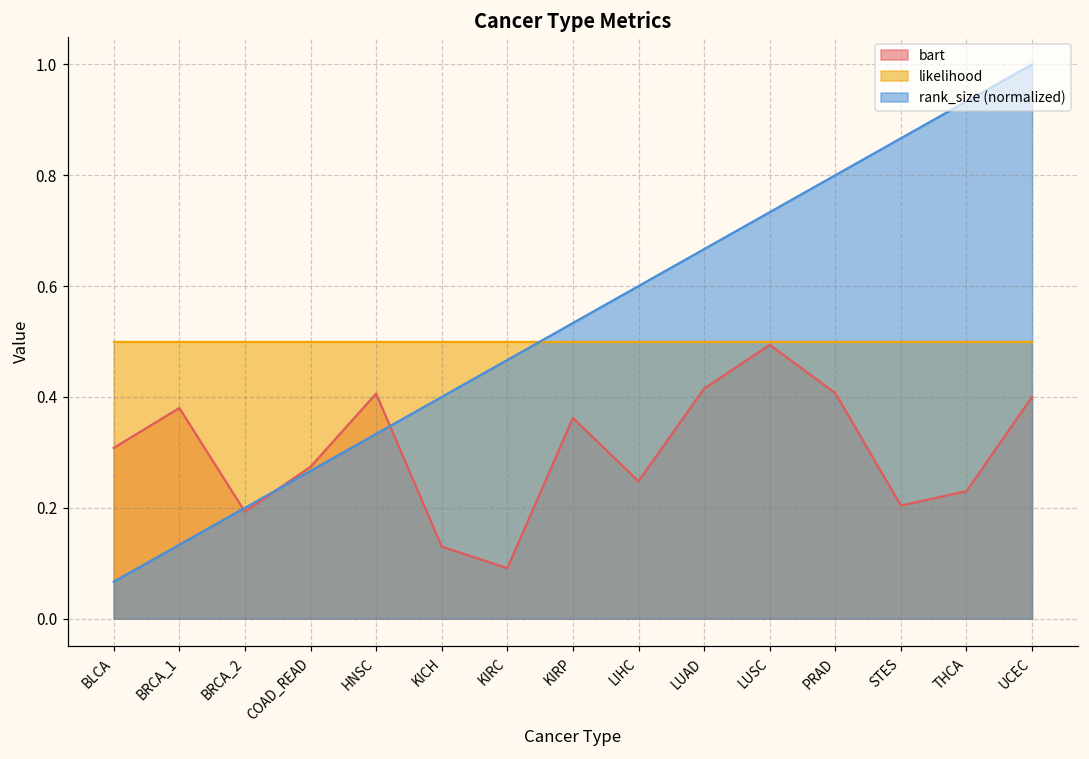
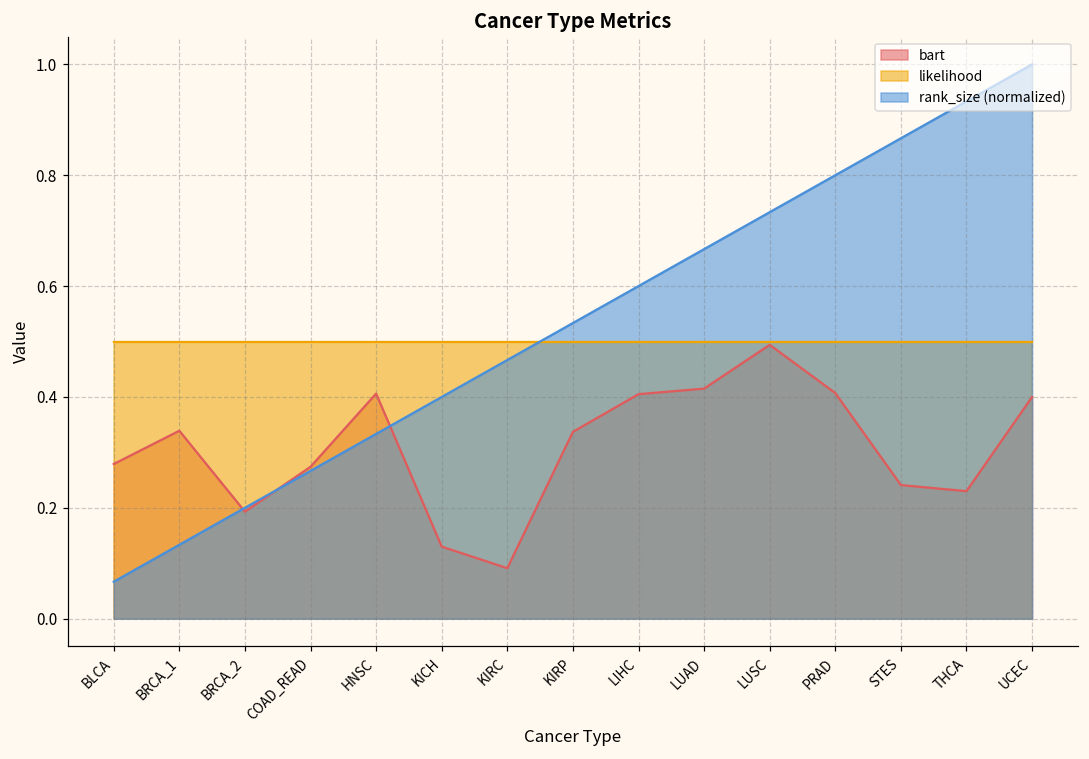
  {
    "bart": {
-     "BLCA": 0.31,
-     "BRCA_1": 0.38,
+     "BLCA": 0.28,
+     "BRCA_1": 0.34,
      "BRCA_2": 0.19,
      "COAD_READ": 0.27,
      "HNSC": 0.41,
      "KICH": 0.13,
      "KIRC": 0.09,
-     "KIRP": 0.36,
-     "LIHC": 0.25,
+     "KIRP": 0.34,
+     "LIHC": 0.41,
      "LUAD": 0.42,
      "LUSC": 0.49,
      "PRAD": 0.41,
-     "STES": 0.20,
+     "STES": 0.24,
      "THCA": 0.23,
      "UCEC": 0.40
    },
    "likelihood": {
      "BLCA": 0.50,
      "BRCA_1": 0.50,
      "BRCA_2": 0.50,
      "COAD_READ": 0.50,
      "HNSC": 0.50,
      "KICH": 0.50,
      "KIRC": 0.50,
      "KIRP": 0.50,
      "LIHC": 0.50,
      "LUAD": 0.50,
      "LUSC": 0.50,
      "PRAD": 0.50,
      "STES": 0.50,
      "THCA": 0.50,
      "UCEC": 0.50
    },
    "rank_size (normalized)": {
      "BLCA": 0.07,
      "BRCA_1": 0.13,
      "BRCA_2": 0.20,
      "COAD_READ": 0.27,
      "HNSC": 0.33,
      "KICH": 0.40,
      "KIRC": 0.47,
      "KIRP": 0.53,
      "LIHC": 0.60,
      "LUAD": 0.67,
      "LUSC": 0.73,
      "PRAD": 0.80,
      "STES": 0.87
    }
  }
